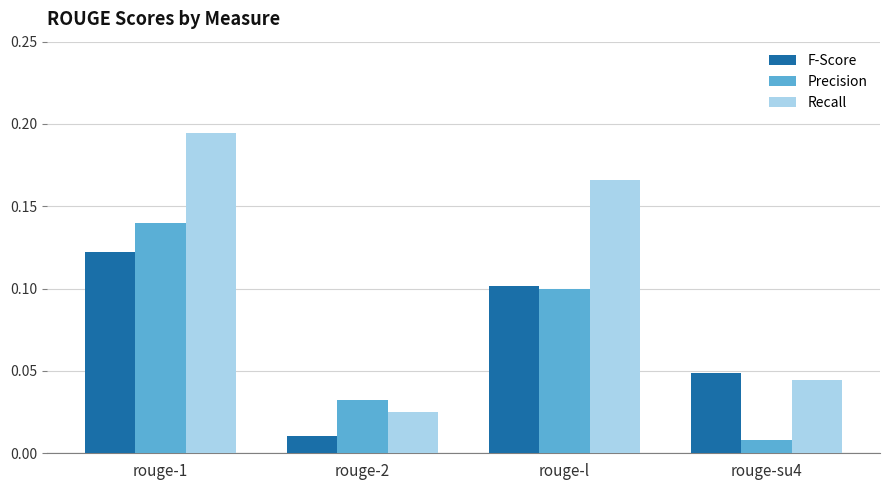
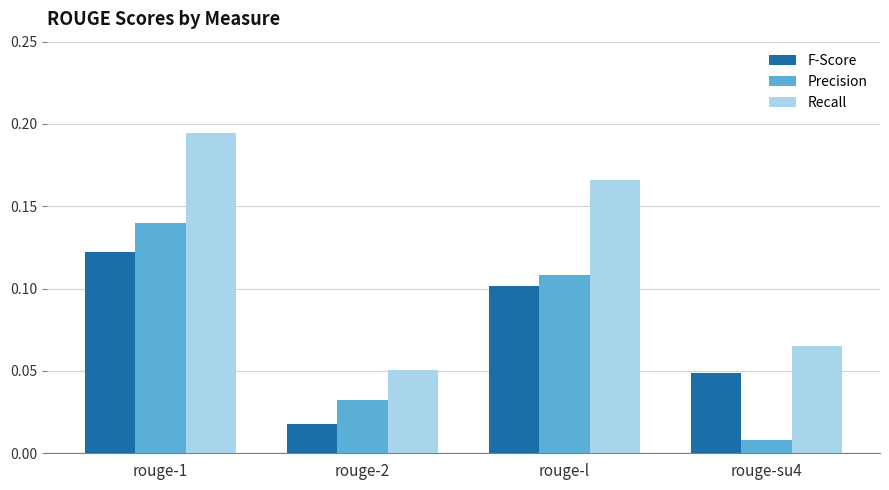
  {
    "F-Score": {
      "rouge-1": 0.122,
-     "rouge-2": 0.010,
+     "rouge-2": 0.018,
      "rouge-l": 0.102,
      "rouge-su4": 0.049
    },
    "Precision": {
      "rouge-1": 0.140,
      "rouge-2": 0.032,
-     "rouge-l": 0.100,
+     "rouge-l": 0.108,
      "rouge-su4": 0.008
    },
    "Recall": {
      "rouge-1": 0.194,
-     "rouge-2": 0.025,
+     "rouge-2": 0.050,
      "rouge-l": 0.166,
-     "rouge-su4": 0.045
+     "rouge-su4": 0.065
    }
  }
